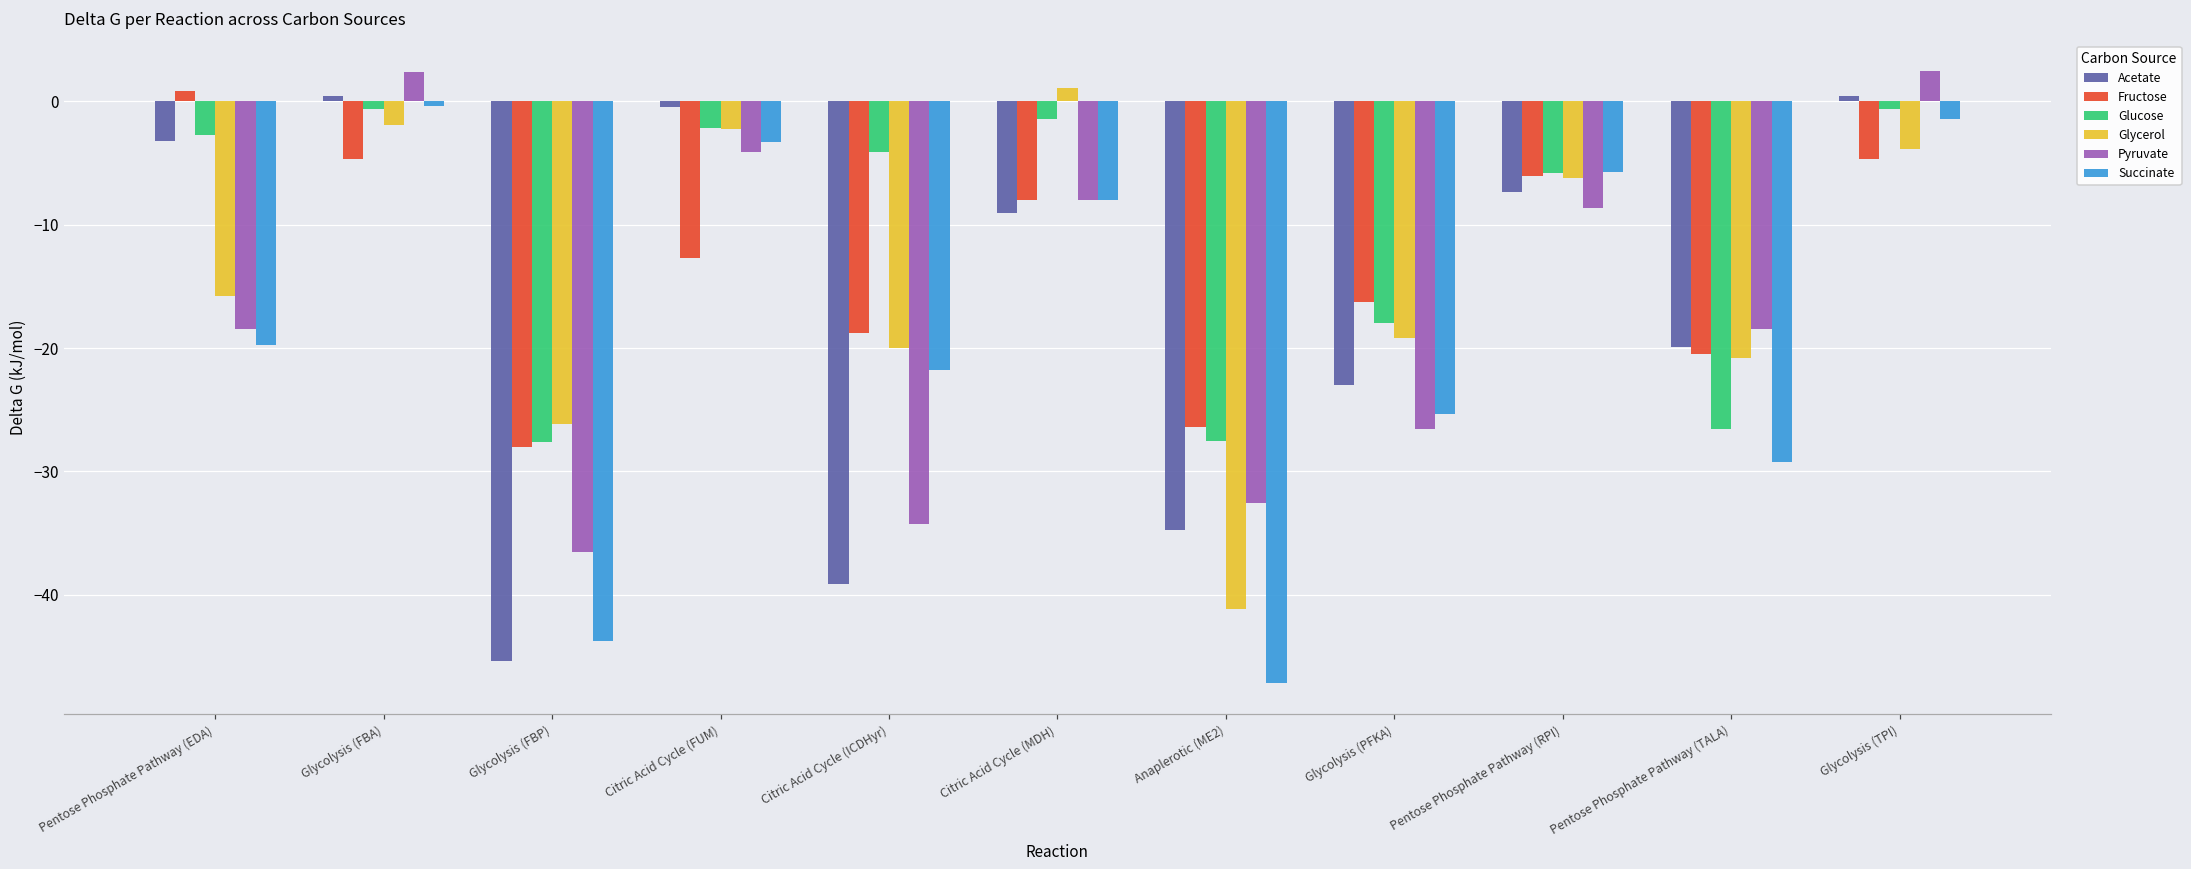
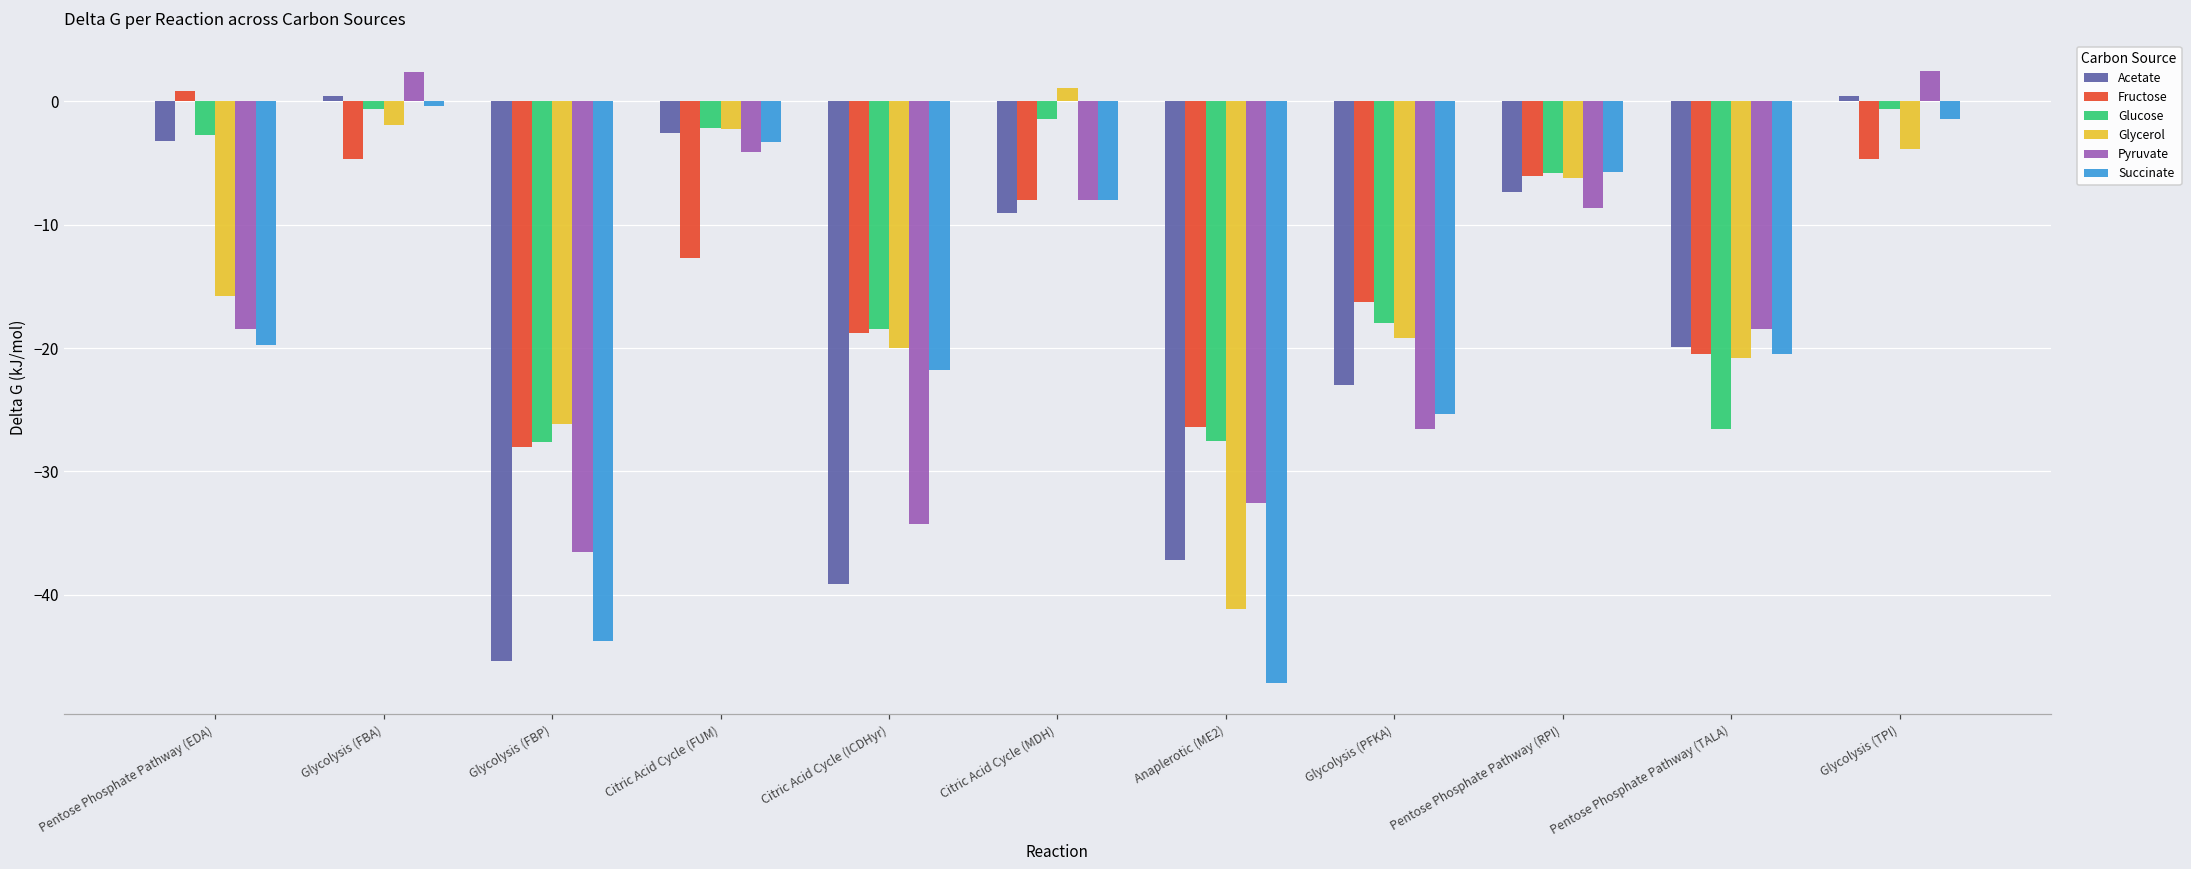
  {
    "Acetate": {
      "Pentose Phosphate Pathway (EDA)": -3.2,
      "Glycolysis (FBA)": 0.4,
      "Glycolysis (FBP)": -45.4,
-     "Citric Acid Cycle (FUM)": -0.5,
+     "Citric Acid Cycle (FUM)": -2.6,
      "Citric Acid Cycle (ICDHyr)": -39.2,
      "Citric Acid Cycle (MDH)": -9.1,
-     "Anaplerotic (ME2)": -34.7,
+     "Anaplerotic (ME2)": -37.2,
      "Glycolysis (PFKA)": -23.0,
      "Pentose Phosphate Pathway (RPI)": -7.4,
      "Pentose Phosphate Pathway (TALA)": -20.0,
      "Glycolysis (TPI)": 0.4
    },
    "Fructose": {
      "Pentose Phosphate Pathway (EDA)": 0.8,
      "Glycolysis (FBA)": -4.7,
      "Glycolysis (FBP)": -28.0,
      "Citric Acid Cycle (FUM)": -12.7,
      "Citric Acid Cycle (ICDHyr)": -18.7,
      "Citric Acid Cycle (MDH)": -8.0,
      "Anaplerotic (ME2)": -26.4,
      "Glycolysis (PFKA)": -16.3,
      "Pentose Phosphate Pathway (RPI)": -6.1,
      "Pentose Phosphate Pathway (TALA)": -20.5,
      "Glycolysis (TPI)": -4.7
    },
    "Glucose": {
      "Pentose Phosphate Pathway (EDA)": -2.7,
      "Glycolysis (FBA)": -0.7,
      "Glycolysis (FBP)": -27.6,
      "Citric Acid Cycle (FUM)": -2.2,
-     "Citric Acid Cycle (ICDHyr)": -4.1,
+     "Citric Acid Cycle (ICDHyr)": -18.4,
      "Citric Acid Cycle (MDH)": -1.4,
      "Anaplerotic (ME2)": -27.6,
      "Glycolysis (PFKA)": -18.0,
      "Pentose Phosphate Pathway (RPI)": -5.8,
      "Pentose Phosphate Pathway (TALA)": -26.6,
      "Glycolysis (TPI)": -0.7
    },
    "Glycerol": {
      "Pentose Phosphate Pathway (EDA)": -15.8,
      "Glycolysis (FBA)": -1.9,
      "Glycolysis (FBP)": -26.2,
      "Citric Acid Cycle (FUM)": -2.3,
      "Citric Acid Cycle (ICDHyr)": -20.0,
      "Citric Acid Cycle (MDH)": 1.1,
      "Anaplerotic (ME2)": -41.1,
      "Glycolysis (PFKA)": -19.2,
      "Pentose Phosphate Pathway (RPI)": -6.2,
      "Pentose Phosphate Pathway (TALA)": -20.8,
      "Glycolysis (TPI)": -3.8
    },
    "Pyruvate": {
      "Pentose Phosphate Pathway (EDA)": -18.5,
      "Glycolysis (FBA)": 2.4,
      "Glycolysis (FBP)": -36.5,
      "Citric Acid Cycle (FUM)": -4.1,
      "Citric Acid Cycle (ICDHyr)": -34.3,
      "Citric Acid Cycle (MDH)": -8.0,
      "Anaplerotic (ME2)": -32.5,
      "Glycolysis (PFKA)": -26.6,
      "Pentose Phosphate Pathway (RPI)": -8.7,
      "Pentose Phosphate Pathway (TALA)": -18.5,
      "Glycolysis (TPI)": 2.4
    },
    "Succinate": {
      "Pentose Phosphate Pathway (EDA)": -19.7,
      "Glycolysis (FBA)": -0.4,
      "Glycolysis (FBP)": -43.7,
      "Citric Acid Cycle (FUM)": -3.3,
      "Citric Acid Cycle (ICDHyr)": -21.8,
      "Citric Acid Cycle (MDH)": -8.0,
      "Anaplerotic (ME2)": -47.1,
      "Glycolysis (PFKA)": -25.3,
      "Pentose Phosphate Pathway (RPI)": -5.7,
-     "Pentose Phosphate Pathway (TALA)": -29.3,
+     "Pentose Phosphate Pathway (TALA)": -20.5,
      "Glycolysis (TPI)": -1.4
    }
  }
